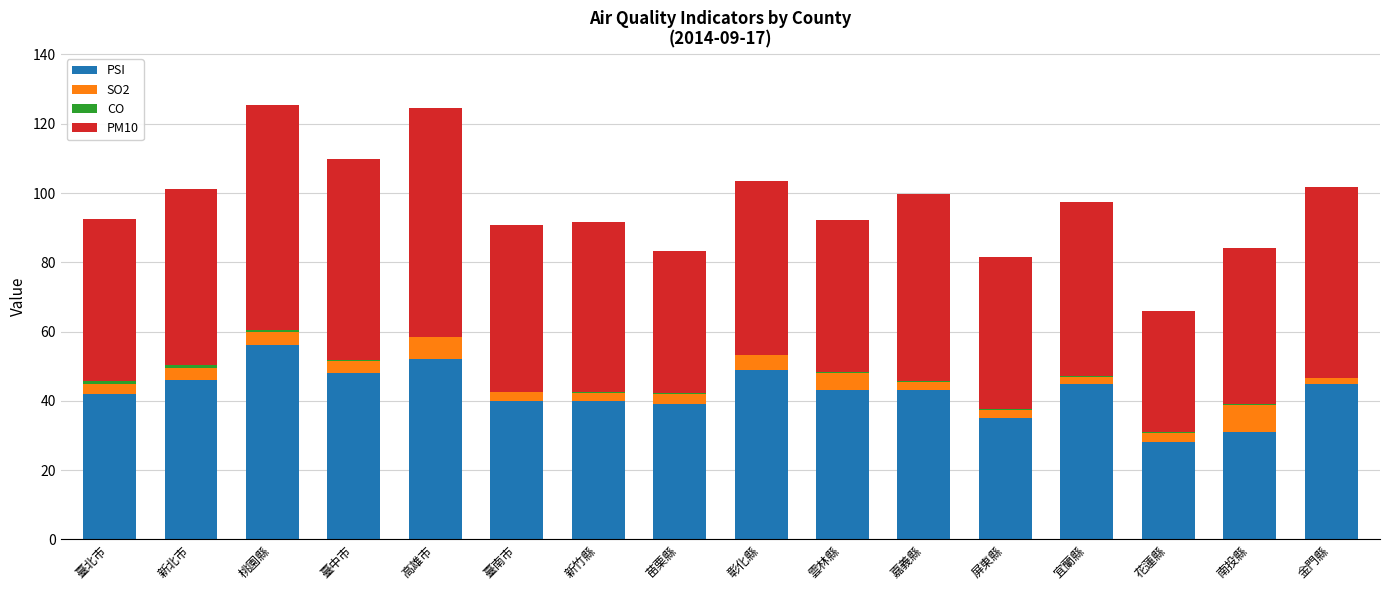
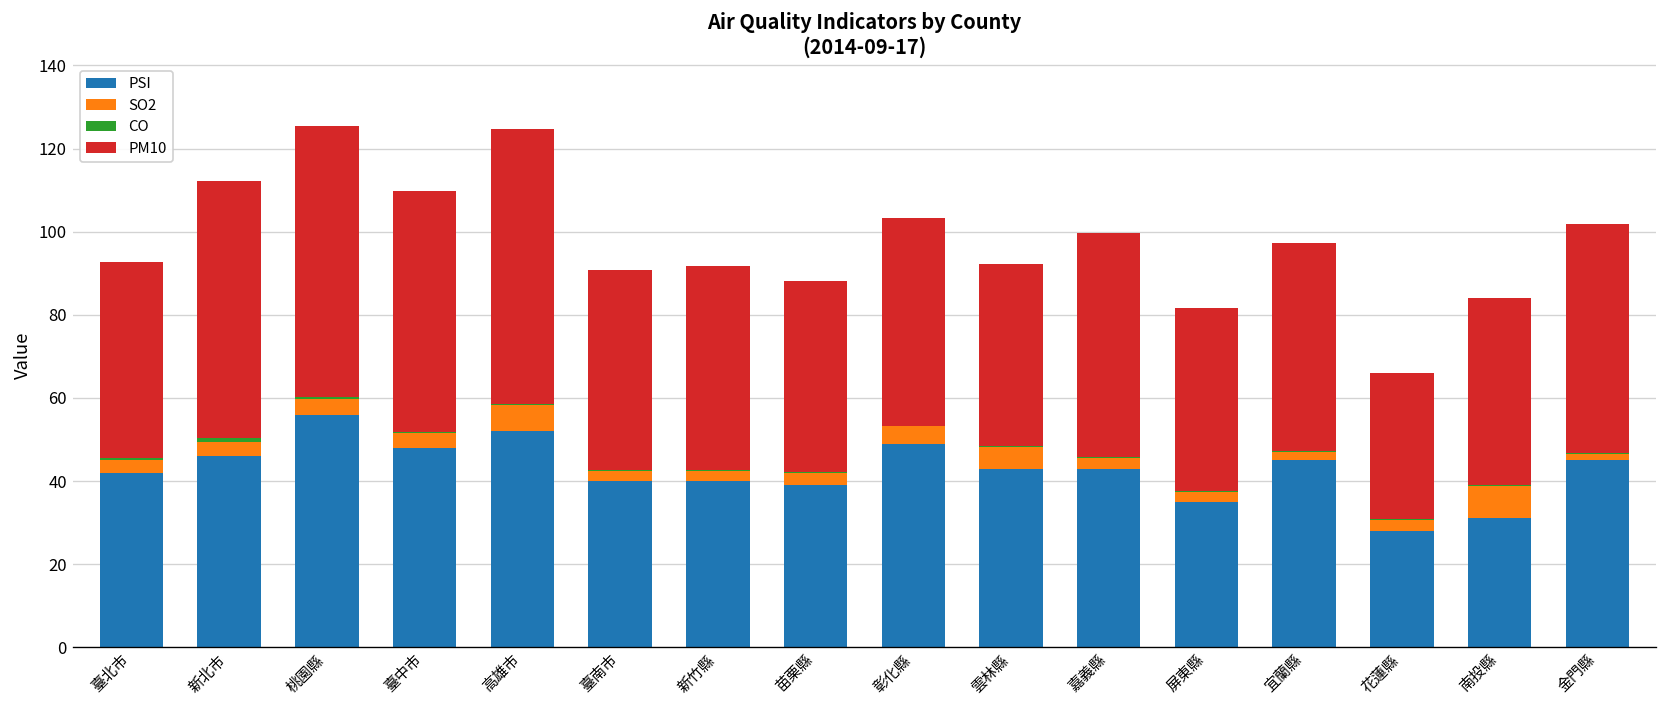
  {
    "PSI": {
      "臺北市": 42,
      "新北市": 46,
      "桃園縣": 56,
      "臺中市": 48,
      "高雄市": 52,
      "臺南市": 40,
      "新竹縣": 40,
      "苗栗縣": 39,
      "彰化縣": 49,
      "雲林縣": 43,
      "嘉義縣": 43,
      "屏東縣": 35,
      "宜蘭縣": 45,
      "花蓮縣": 28,
      "南投縣": 31,
      "金門縣": 45
    },
    "SO2": {
      "臺北市": 3,
      "新北市": 4,
      "桃園縣": 4,
      "臺中市": 4,
      "高雄市": 6,
      "臺南市": 3,
      "新竹縣": 2,
      "苗栗縣": 3,
      "彰化縣": 4,
      "雲林縣": 5,
      "嘉義縣": 3,
      "屏東縣": 2,
      "宜蘭縣": 2,
      "花蓮縣": 3,
      "南投縣": 8,
      "金門縣": 2
    },
    "CO": {
      "新北市": 1
    },
    "PM10": {
      "臺北市": 47,
-     "新北市": 51,
+     "新北市": 62,
      "桃園縣": 65,
      "臺中市": 58,
      "高雄市": 66,
      "臺南市": 48,
      "新竹縣": 49,
-     "苗栗縣": 41,
+     "苗栗縣": 46,
      "彰化縣": 50,
      "雲林縣": 44,
      "嘉義縣": 54,
      "屏東縣": 44,
      "宜蘭縣": 50,
      "花蓮縣": 35,
      "南投縣": 45,
      "金門縣": 55
    }
  }
